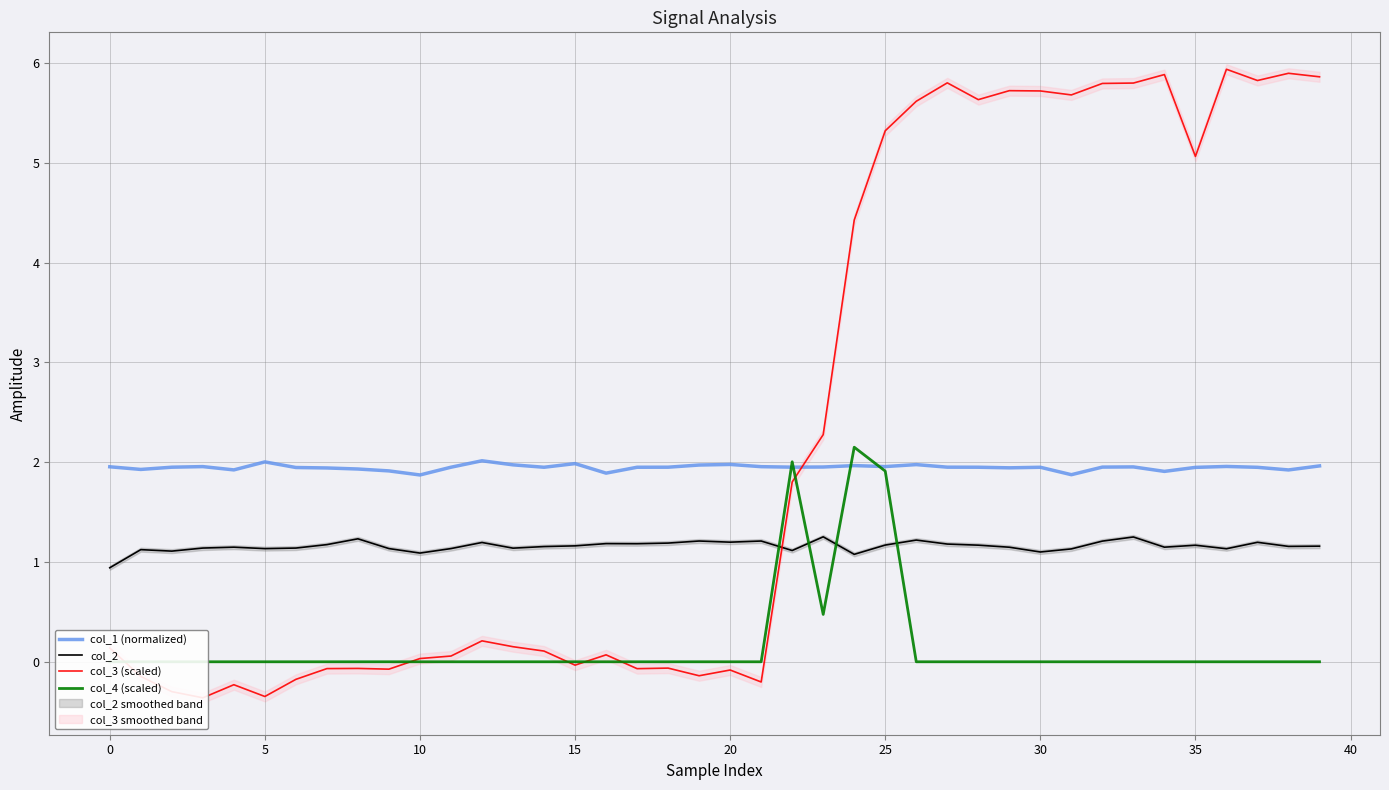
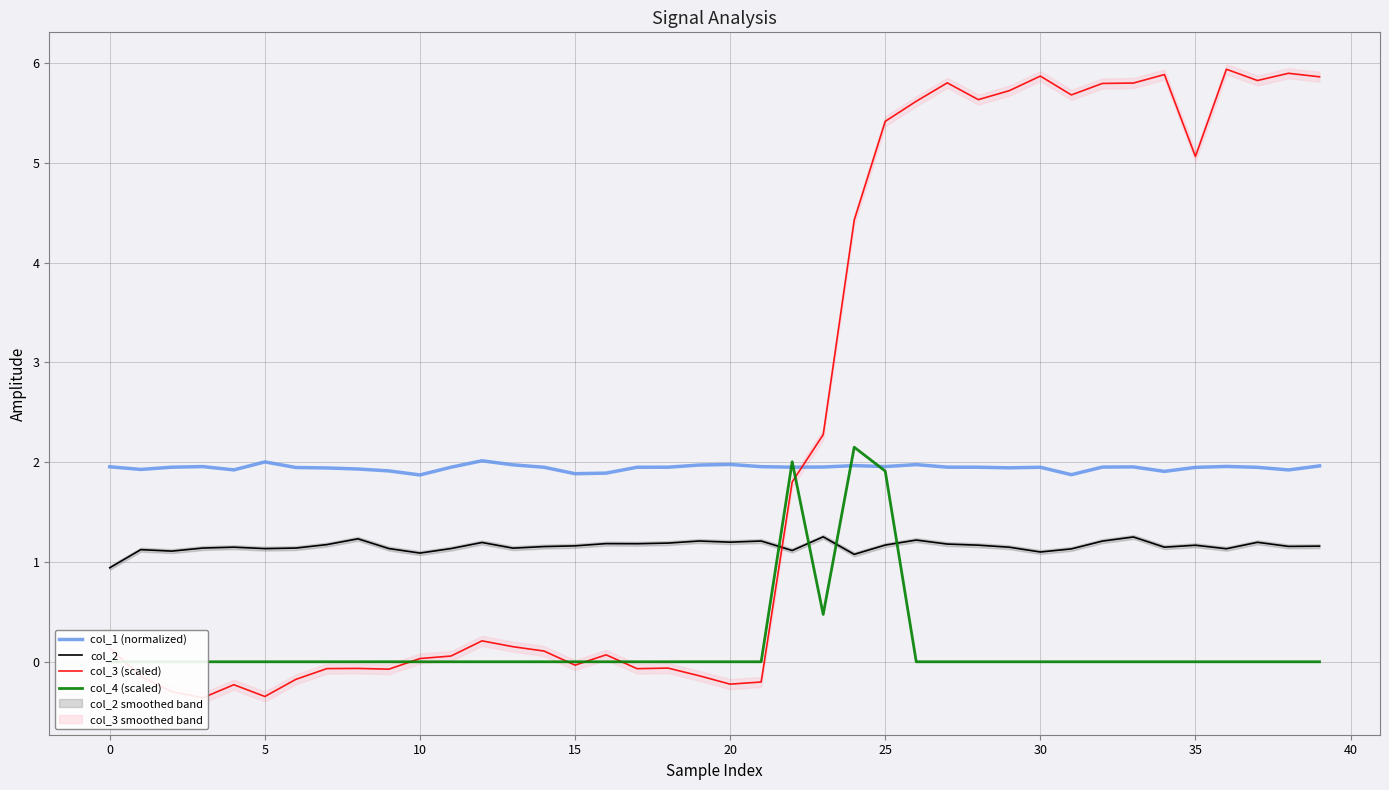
  {
    "col_1 (normalized)": {
      "0": 2.0,
      "5": 2.0,
      "10": 1.9,
-     "15": 2.0,
+     "15": 1.9,
      "20": 2.0,
      "25": 2.0,
      "30": 1.9,
      "35": 1.9
    },
    "col_3 (scaled)": {
      "5": -0.3,
      "10": 0.0,
      "15": 0.0,
-     "20": -0.1,
-     "25": 5.3,
-     "30": 5.7,
+     "20": -0.2,
+     "25": 5.4,
+     "30": 5.9,
      "35": 5.1
    },
    "col_4 (scaled)": {
      "5": 0.0,
      "10": 0.0,
      "20": 0.0,
      "25": 1.9,
      "30": 0.0,
      "35": 0.0
    }
  }
